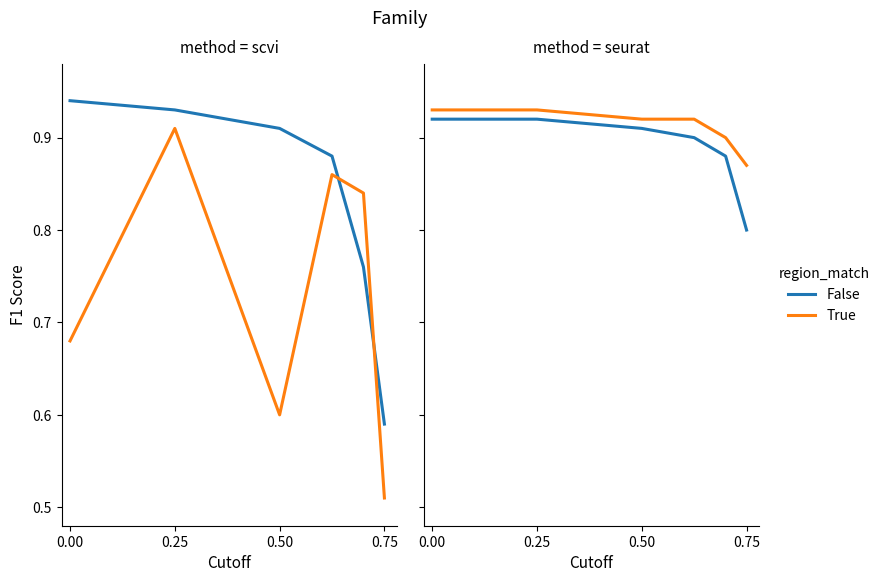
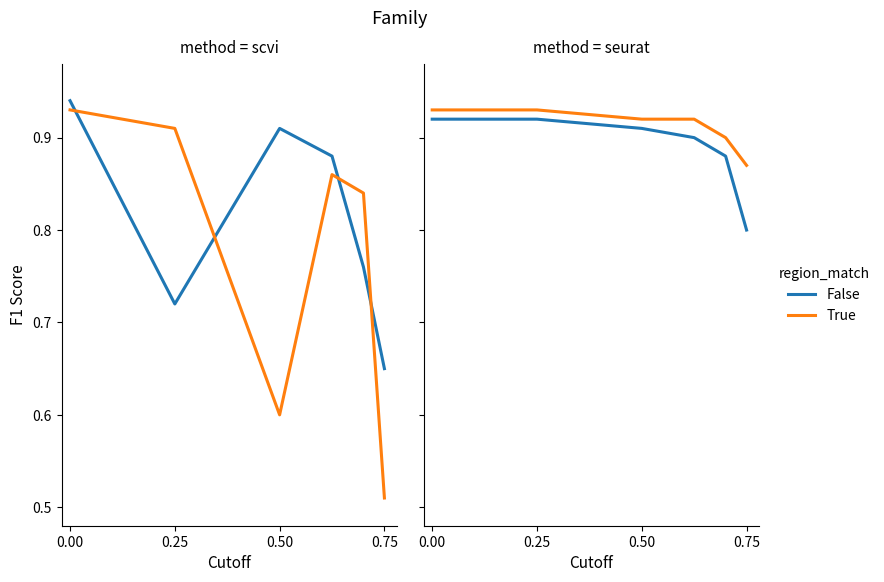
  {
    "method = scvi": {
      "False": {
        "0.00": 0.94,
-       "0.25": 0.93,
+       "0.25": 0.72,
        "0.50": 0.91,
-       "0.75": 0.59
+       "0.75": 0.65
      },
      "True": {
-       "0.00": 0.68,
+       "0.00": 0.93,
        "0.25": 0.91,
        "0.50": 0.60,
        "0.75": 0.51
      }
    }
  }
